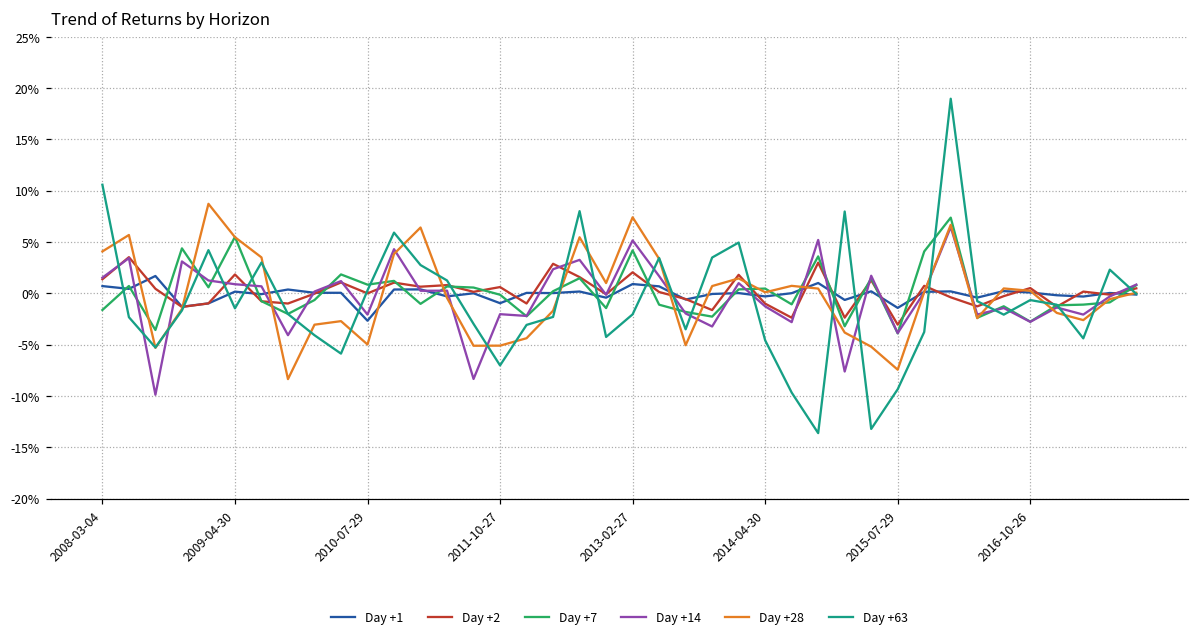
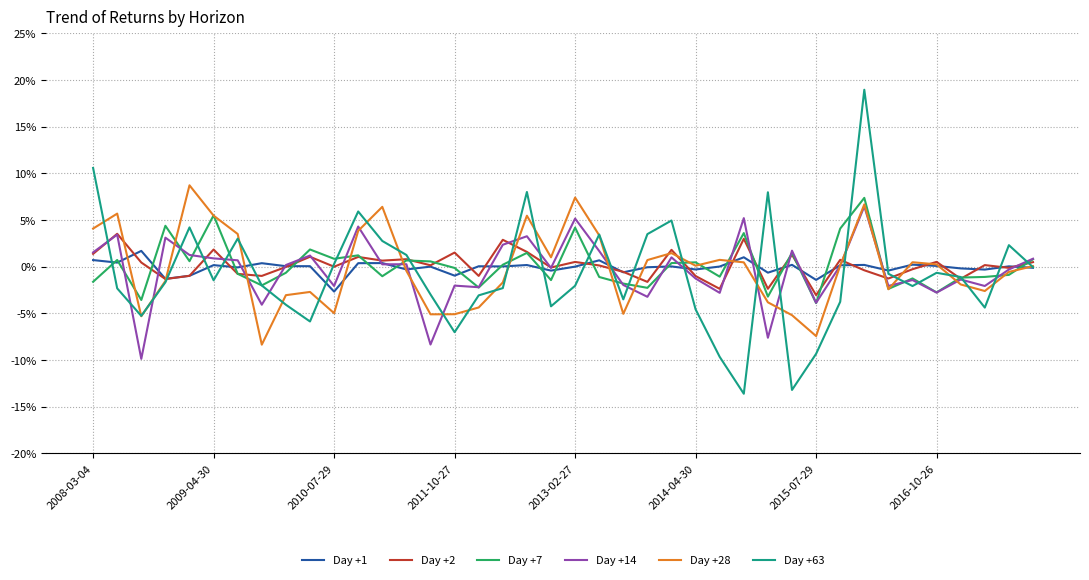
  {
    "Day +1": {
      "2008-03-04": "1%",
      "2009-04-30": "0%",
      "2010-07-29": "-3%",
      "2011-10-27": "-1%",
-     "2013-02-27": "1%",
+     "2013-02-27": "0%",
      "2014-04-30": "0%",
      "2015-07-29": "-1%"
    },
    "Day +2": {
      "2009-04-30": "2%",
      "2010-07-29": "0%",
-     "2011-10-27": "1%",
-     "2013-02-27": "2%",
+     "2011-10-27": "2%",
+     "2013-02-27": "1%",
      "2015-07-29": "-3%"
    },
    "Day +14": {
      "2009-04-30": "1%",
      "2010-07-29": "-2%",
      "2011-10-27": "-2%",
      "2013-02-27": "5%"
    },
    "Day +28": {
      "2008-03-04": "4%",
      "2010-07-29": "-5%",
      "2011-10-27": "-5%",
      "2013-02-27": "7%",
      "2014-04-30": "0%",
      "2015-07-29": "-7%"
    }
  }
